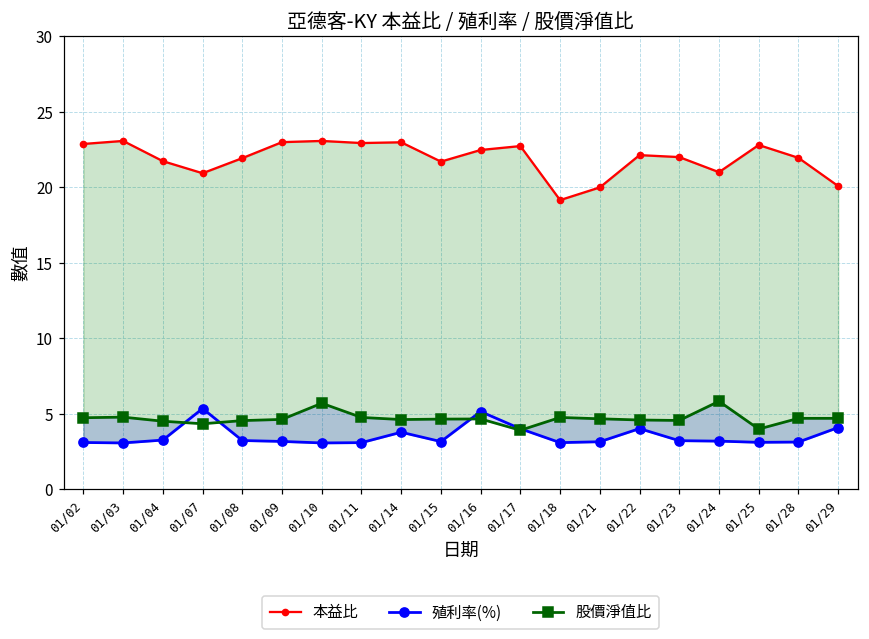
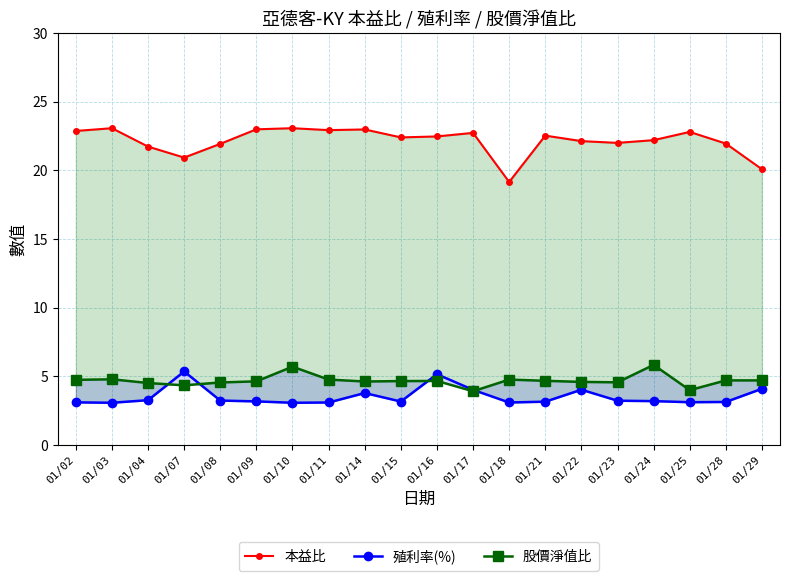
  {
    "本益比": {
      "01/02": 22.9,
      "01/03": 23.1,
      "01/04": 21.7,
      "01/07": 20.9,
      "01/08": 21.9,
      "01/09": 23.0,
      "01/10": 23.1,
      "01/11": 22.9,
      "01/14": 23.0,
-     "01/15": 21.7,
+     "01/15": 22.4,
      "01/16": 22.5,
      "01/17": 22.7,
      "01/18": 19.2,
-     "01/21": 20.0,
+     "01/21": 22.5,
      "01/22": 22.1,
      "01/23": 22.0,
-     "01/24": 21.0,
+     "01/24": 22.2,
      "01/25": 22.8,
      "01/28": 22.0,
      "01/29": 20.1
    },
    "股價淨值比": {
      "01/07": 4.3,
      "01/16": 4.7
    }
  }
